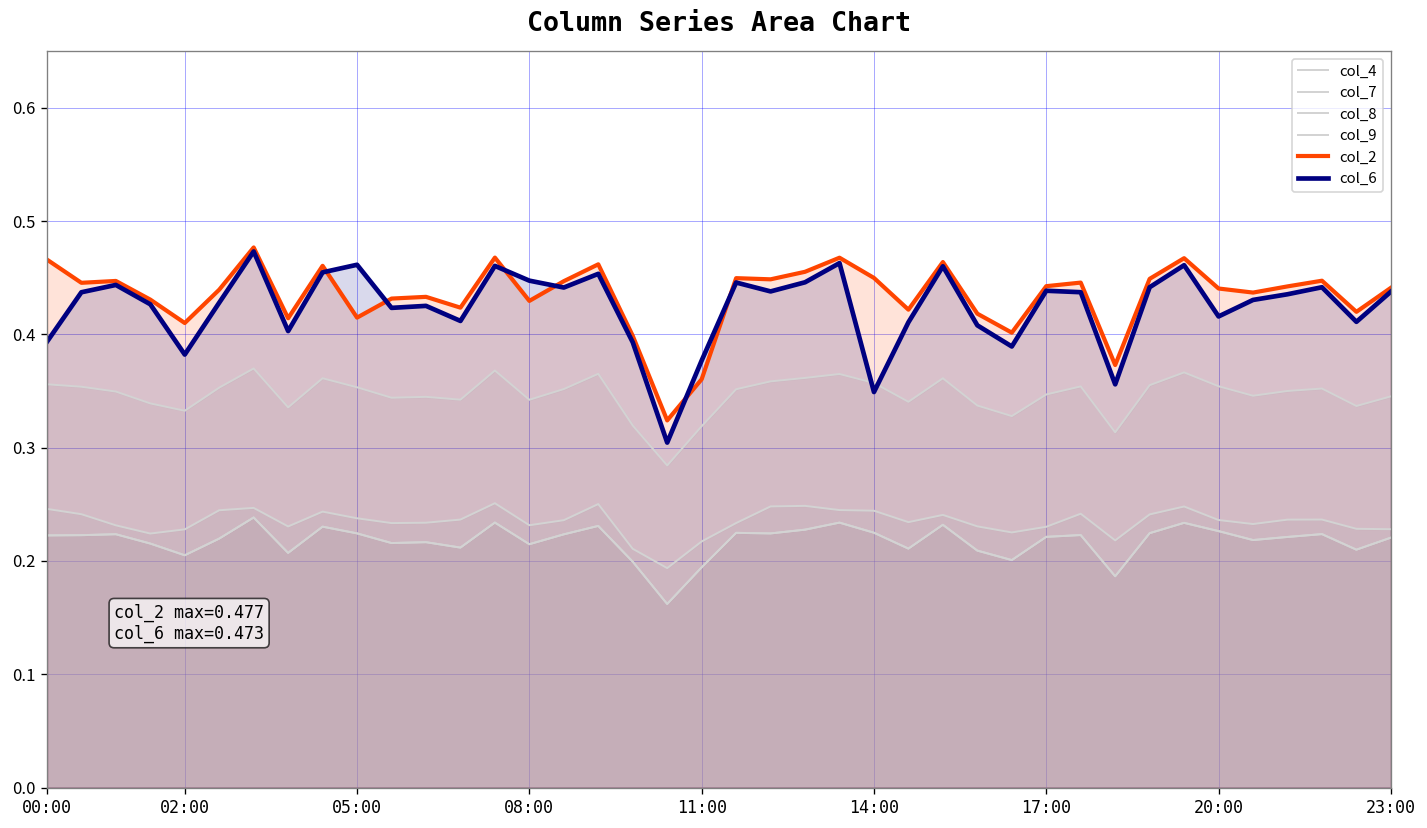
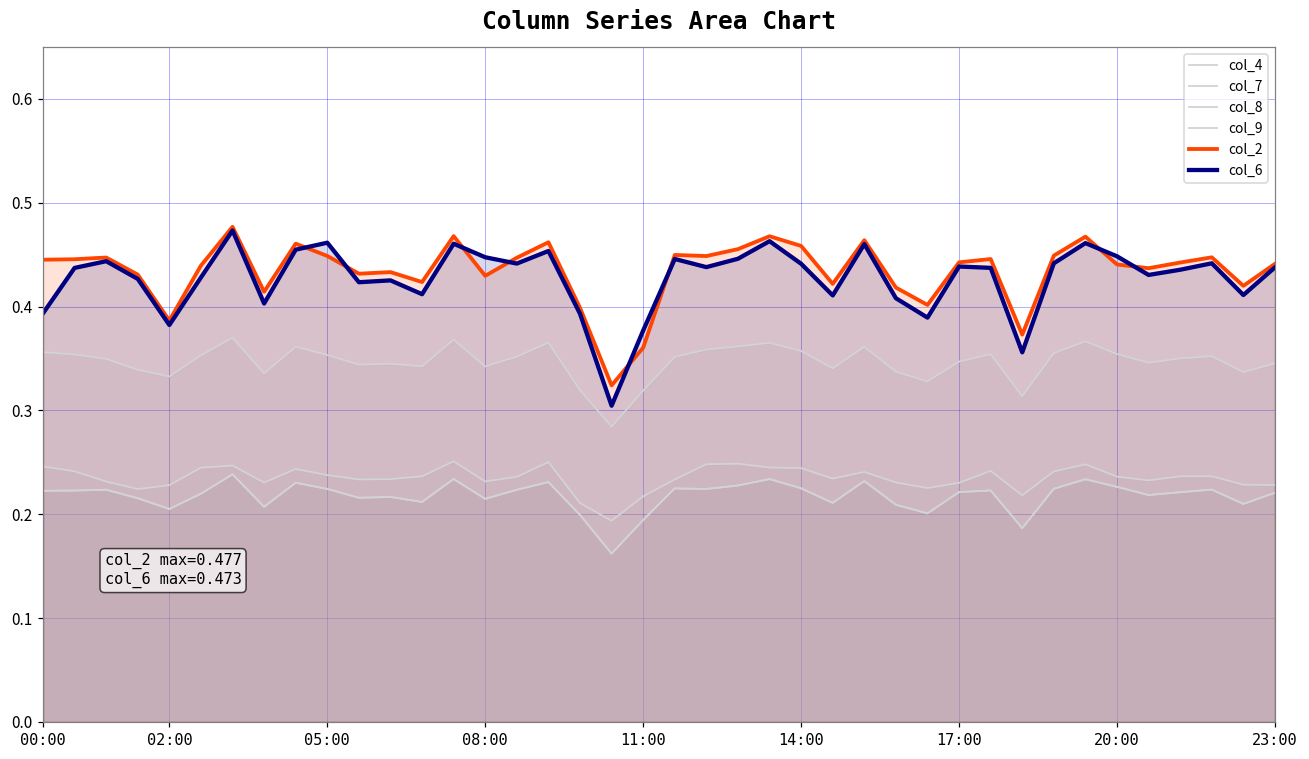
  {
    "col_2": {
-     "00:00": 0.47,
-     "02:00": 0.41,
-     "05:00": 0.41,
+     "00:00": 0.45,
+     "02:00": 0.39,
+     "05:00": 0.45,
      "08:00": 0.43,
      "11:00": 0.36,
-     "14:00": 0.45,
+     "14:00": 0.46,
      "17:00": 0.44,
      "20:00": 0.44,
      "23:00": 0.44
    },
    "col_6": {
      "00:00": 0.39,
      "02:00": 0.38,
      "05:00": 0.46,
      "08:00": 0.45,
      "11:00": 0.38,
-     "14:00": 0.35,
+     "14:00": 0.44,
      "17:00": 0.44,
-     "20:00": 0.42,
+     "20:00": 0.45,
      "23:00": 0.44
    }
  }
